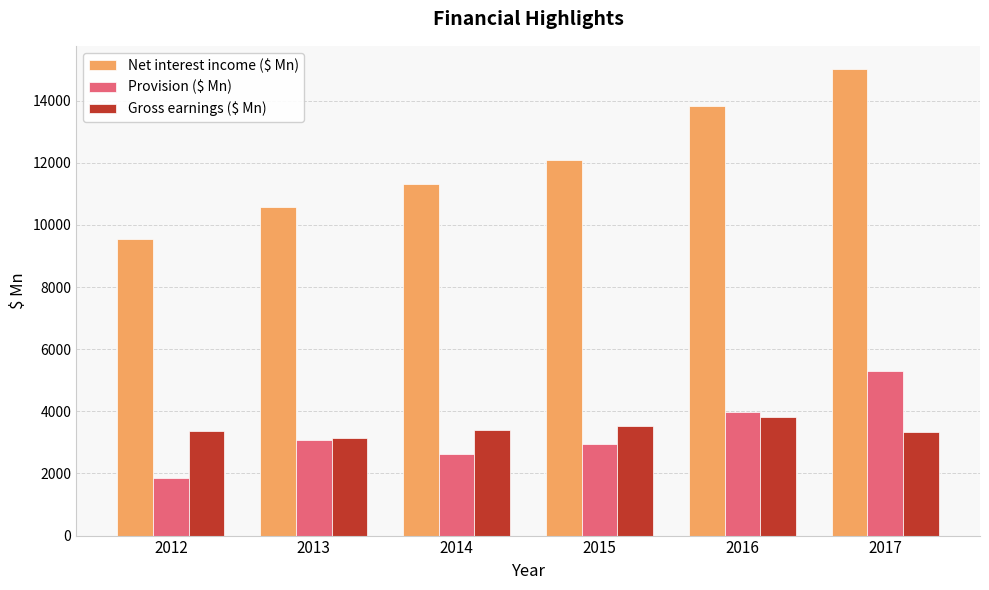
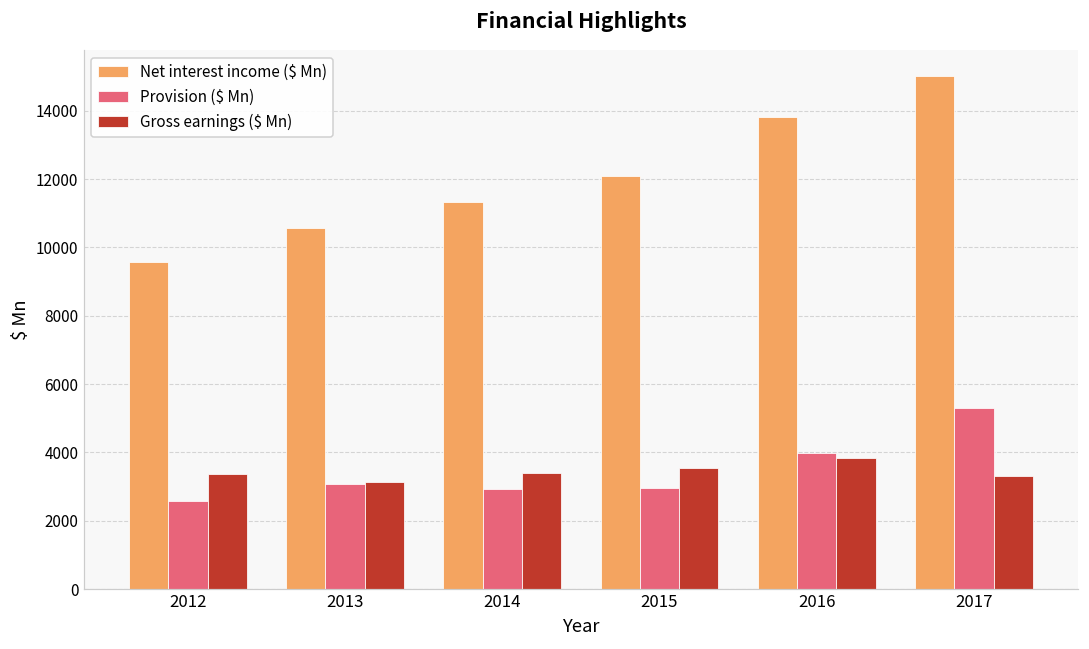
  {
    "Net interest income ($ Mn)": {
      "2012": 9600,
      "2013": 10600,
      "2014": 11300,
      "2015": 12100,
      "2016": 13800,
      "2017": 15000
    },
    "Provision ($ Mn)": {
-     "2012": 1900,
+     "2012": 2600,
      "2013": 3100,
-     "2014": 2600,
+     "2014": 2900,
      "2015": 3000,
      "2016": 4000,
      "2017": 5300
    },
    "Gross earnings ($ Mn)": {
      "2012": 3400,
      "2013": 3100,
      "2014": 3400,
      "2015": 3500,
      "2016": 3800,
      "2017": 3300
    }
  }
